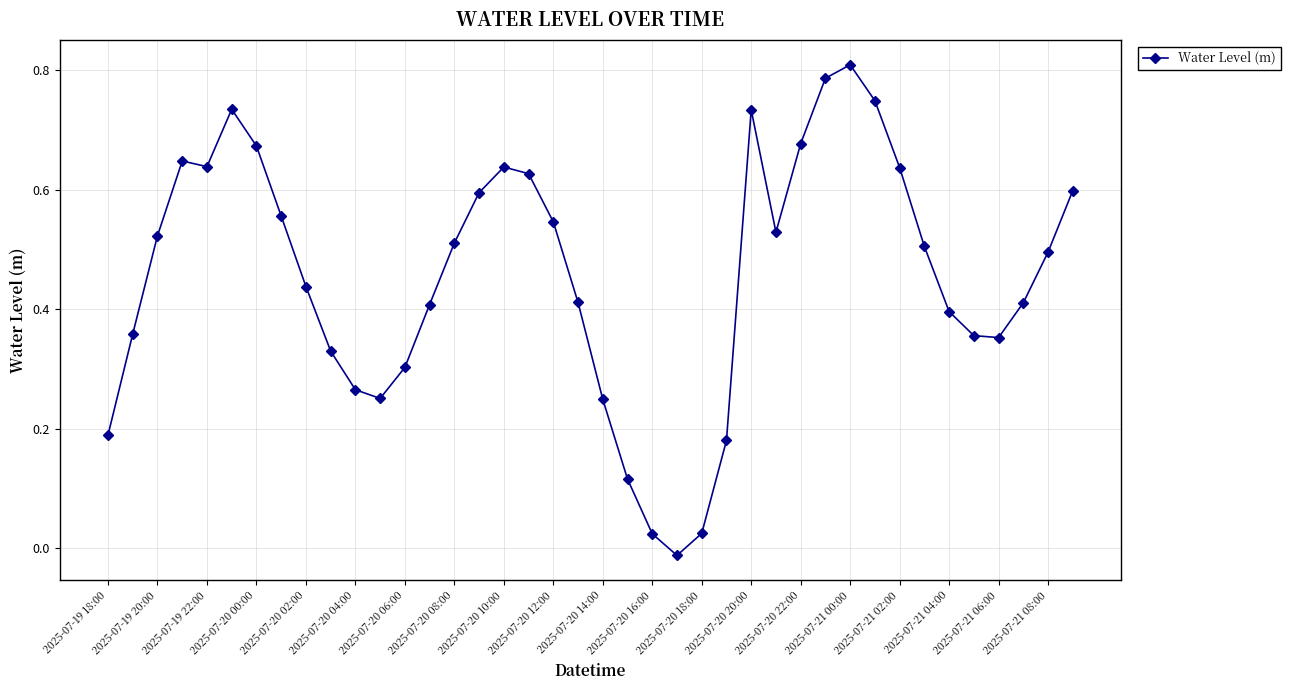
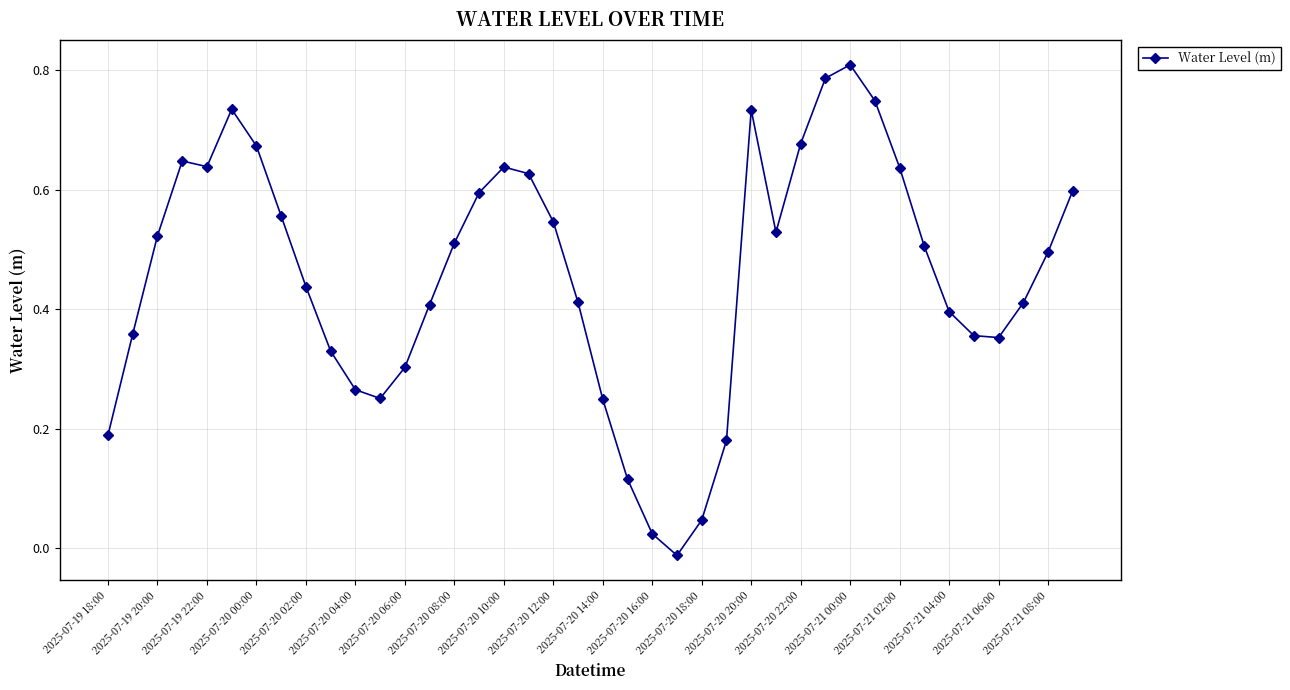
  {
    "2025-07-19 18:00": 0.19,
    "2025-07-19 20:00": 0.52,
    "2025-07-19 22:00": 0.64,
    "2025-07-20 00:00": 0.67,
    "2025-07-20 02:00": 0.44,
    "2025-07-20 04:00": 0.27,
    "2025-07-20 06:00": 0.30,
    "2025-07-20 08:00": 0.51,
    "2025-07-20 10:00": 0.64,
    "2025-07-20 12:00": 0.55,
    "2025-07-20 14:00": 0.25,
    "2025-07-20 16:00": 0.02,
-   "2025-07-20 18:00": 0.02,
+   "2025-07-20 18:00": 0.05,
    "2025-07-20 20:00": 0.73,
    "2025-07-20 22:00": 0.68,
    "2025-07-21 00:00": 0.81,
    "2025-07-21 02:00": 0.64,
    "2025-07-21 04:00": 0.40,
    "2025-07-21 06:00": 0.35,
    "2025-07-21 08:00": 0.50
  }
